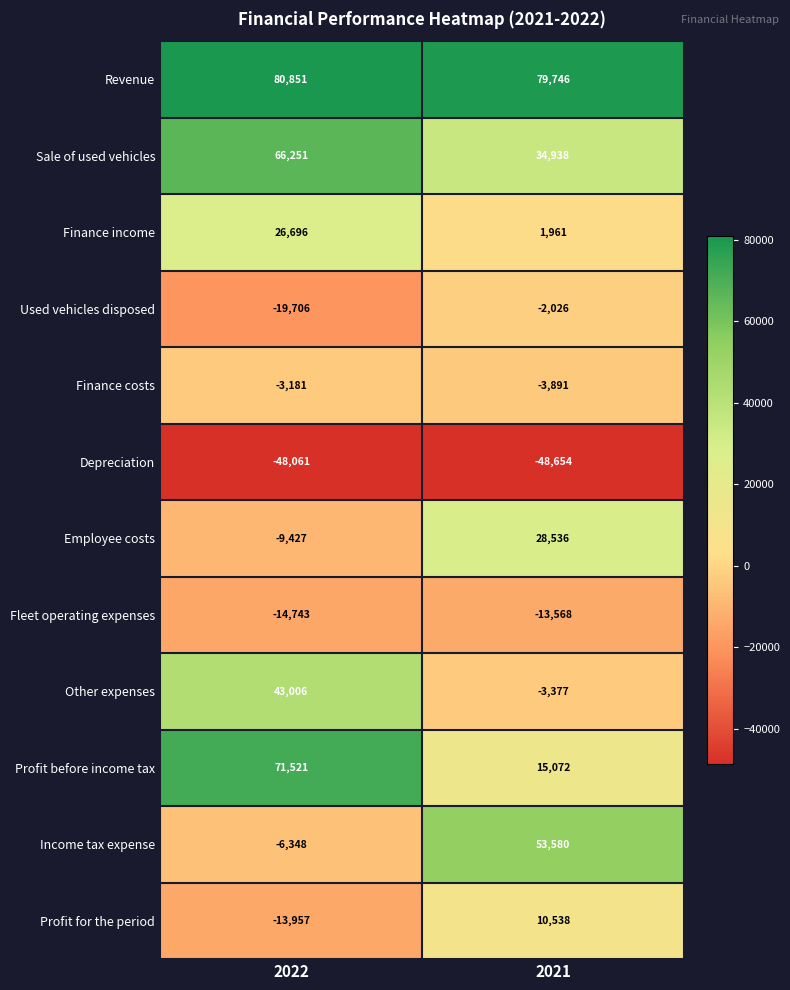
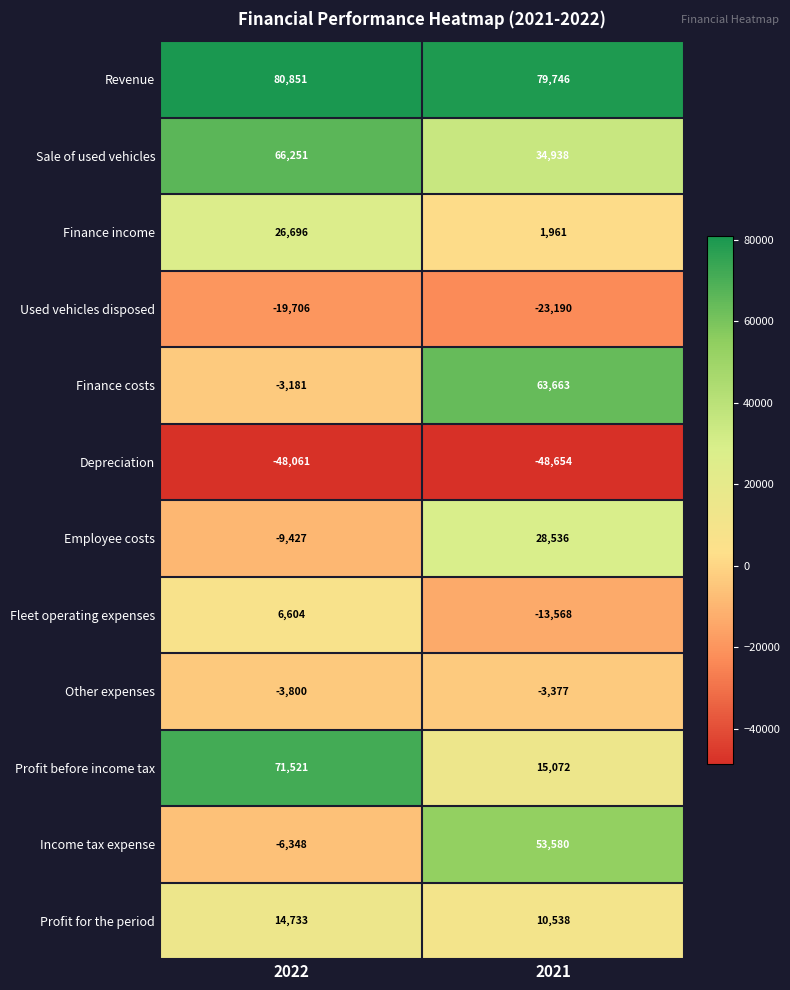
  {
    "Revenue": {
      "2022": "80,851",
      "2021": "79,746"
    },
    "Sale of used vehicles": {
      "2022": "66,251",
      "2021": "34,938"
    },
    "Finance income": {
      "2022": "26,696",
      "2021": "1,961"
    },
    "Used vehicles disposed": {
      "2022": "-19,706",
-     "2021": "-2,026"
+     "2021": "-23,190"
    },
    "Finance costs": {
      "2022": "-3,181",
-     "2021": "-3,891"
+     "2021": "63,663"
    },
    "Depreciation": {
      "2022": "-48,061",
      "2021": "-48,654"
    },
    "Employee costs": {
      "2022": "-9,427",
      "2021": "28,536"
    },
    "Fleet operating expenses": {
-     "2022": "-14,743",
+     "2022": "6,604",
      "2021": "-13,568"
    },
    "Other expenses": {
-     "2022": "43,006",
+     "2022": "-3,800",
      "2021": "-3,377"
    },
    "Profit before income tax": {
      "2022": "71,521",
      "2021": "15,072"
    },
    "Income tax expense": {
      "2022": "-6,348",
      "2021": "53,580"
    },
    "Profit for the period": {
-     "2022": "-13,957",
+     "2022": "14,733",
      "2021": "10,538"
    }
  }
